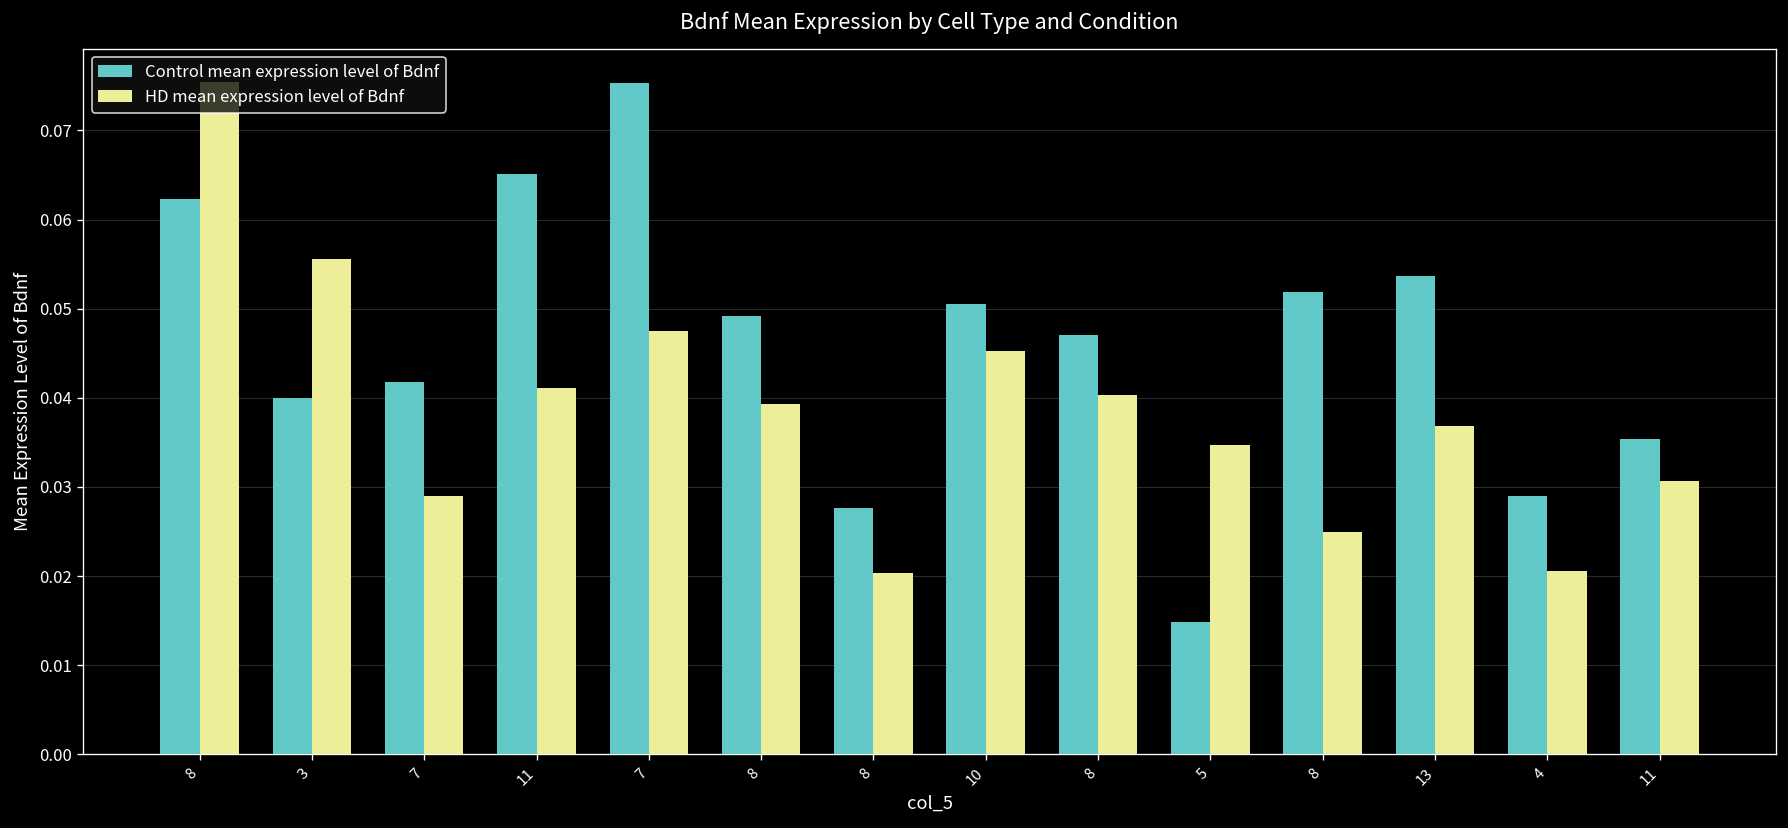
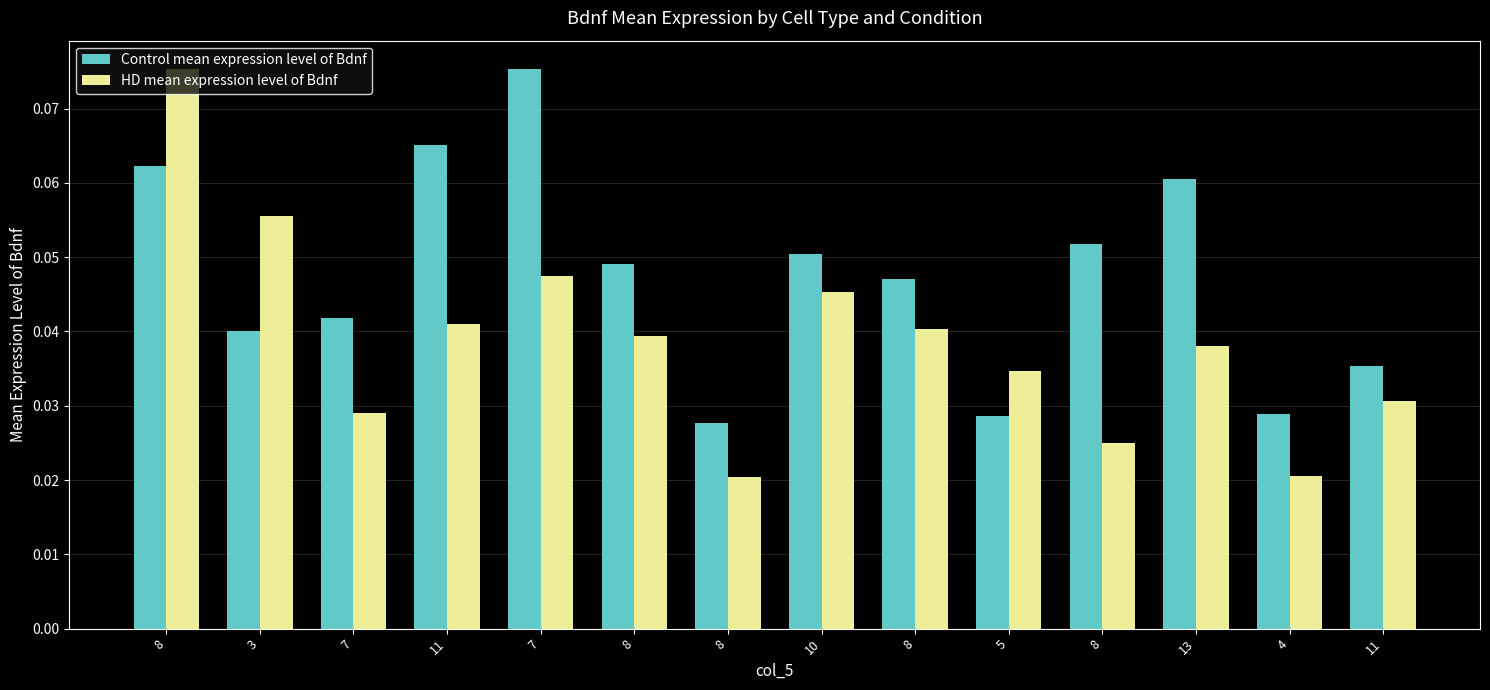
  {
    "Control mean expression level of Bdnf": {
      "3": 0.040,
      "10": 0.050,
-     "5": 0.015,
-     "13": 0.054,
+     "5": 0.029,
+     "13": 0.060,
      "4": 0.029
    },
    "HD mean expression level of Bdnf": {
      "3": 0.056,
      "10": 0.045,
      "5": 0.035,
-     "13": 0.037,
+     "13": 0.038,
      "4": 0.021
    }
  }
